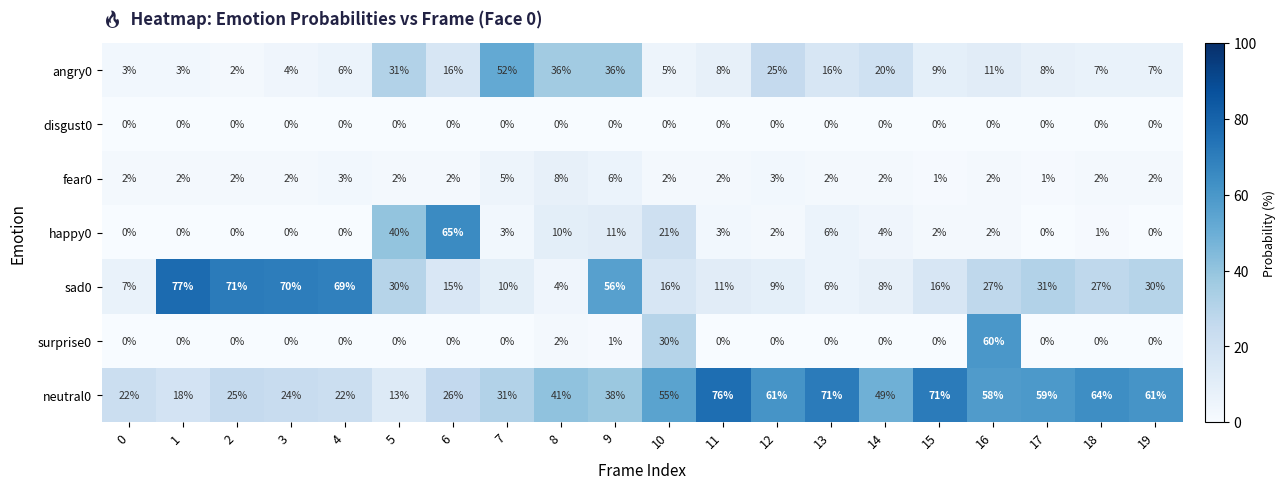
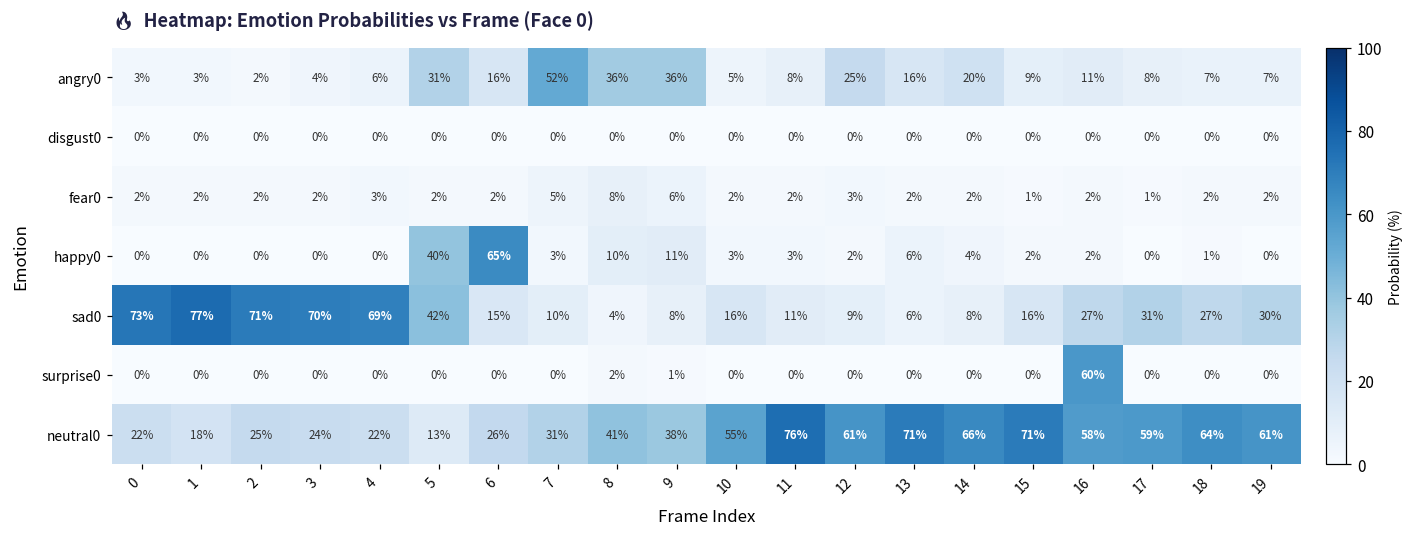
  {
    "angry0": {
      "0": "3%",
      "1": "3%",
      "2": "2%",
      "3": "4%",
      "4": "6%",
      "5": "31%",
      "6": "16%",
      "7": "52%",
      "8": "36%",
      "9": "36%",
      "10": "5%",
      "11": "8%",
      "12": "25%",
      "13": "16%",
      "14": "20%",
      "15": "9%",
      "16": "11%",
      "17": "8%",
      "18": "7%",
      "19": "7%"
    },
    "disgust0": {
      "0": "0%",
      "1": "0%",
      "2": "0%",
      "3": "0%",
      "4": "0%",
      "5": "0%",
      "6": "0%",
      "7": "0%",
      "8": "0%",
      "9": "0%",
      "10": "0%",
      "11": "0%",
      "12": "0%",
      "13": "0%",
      "14": "0%",
      "15": "0%",
      "16": "0%",
      "17": "0%",
      "18": "0%",
      "19": "0%"
    },
    "fear0": {
      "0": "2%",
      "1": "2%",
      "2": "2%",
      "3": "2%",
      "4": "3%",
      "5": "2%",
      "6": "2%",
      "7": "5%",
      "8": "8%",
      "9": "6%",
      "10": "2%",
      "11": "2%",
      "12": "3%",
      "13": "2%",
      "14": "2%",
      "15": "1%",
      "16": "2%",
      "17": "1%",
      "18": "2%",
      "19": "2%"
    },
    "happy0": {
      "0": "0%",
      "1": "0%",
      "2": "0%",
      "3": "0%",
      "4": "0%",
      "5": "40%",
      "6": "65%",
      "7": "3%",
      "8": "10%",
      "9": "11%",
-     "10": "21%",
+     "10": "3%",
      "11": "3%",
      "12": "2%",
      "13": "6%",
      "14": "4%",
      "15": "2%",
      "16": "2%",
      "17": "0%",
      "18": "1%",
      "19": "0%"
    },
    "sad0": {
-     "0": "7%",
+     "0": "73%",
      "1": "77%",
      "2": "71%",
      "3": "70%",
      "4": "69%",
-     "5": "30%",
+     "5": "42%",
      "6": "15%",
      "7": "10%",
      "8": "4%",
-     "9": "56%",
+     "9": "8%",
      "10": "16%",
      "11": "11%",
      "12": "9%",
      "13": "6%",
      "14": "8%",
      "15": "16%",
      "16": "27%",
      "17": "31%",
      "18": "27%",
      "19": "30%"
    },
    "surprise0": {
      "0": "0%",
      "1": "0%",
      "2": "0%",
      "3": "0%",
      "4": "0%",
      "5": "0%",
      "6": "0%",
      "7": "0%",
      "8": "2%",
      "9": "1%",
-     "10": "30%",
+     "10": "0%",
      "11": "0%",
      "12": "0%",
      "13": "0%",
      "14": "0%",
      "15": "0%",
      "16": "60%",
      "17": "0%",
      "18": "0%",
      "19": "0%"
    },
    "neutral0": {
      "0": "22%",
      "1": "18%",
      "2": "25%",
      "3": "24%",
      "4": "22%",
      "5": "13%",
      "6": "26%",
      "7": "31%",
      "8": "41%",
      "9": "38%",
      "10": "55%",
      "11": "76%",
      "12": "61%",
      "13": "71%",
-     "14": "49%",
+     "14": "66%",
      "15": "71%",
      "16": "58%",
      "17": "59%",
      "18": "64%",
      "19": "61%"
    }
  }
